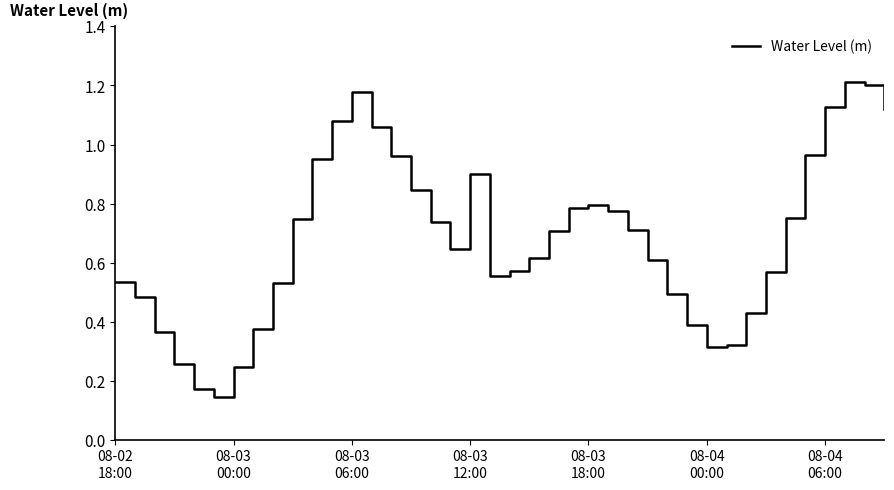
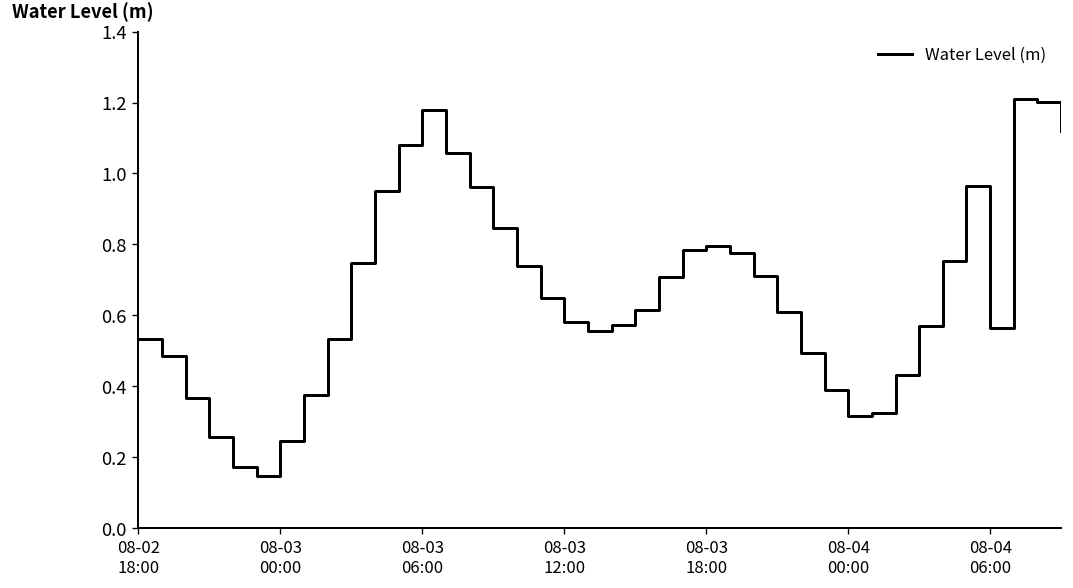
  {
    "08-02 18:00": 0.53,
    "08-03 00:00": 0.25,
    "08-03 06:00": 1.18,
-   "08-03 12:00": 0.90,
+   "08-03 12:00": 0.58,
    "08-03 18:00": 0.80,
    "08-04 00:00": 0.32,
-   "08-04 06:00": 1.13
+   "08-04 06:00": 0.57
  }
